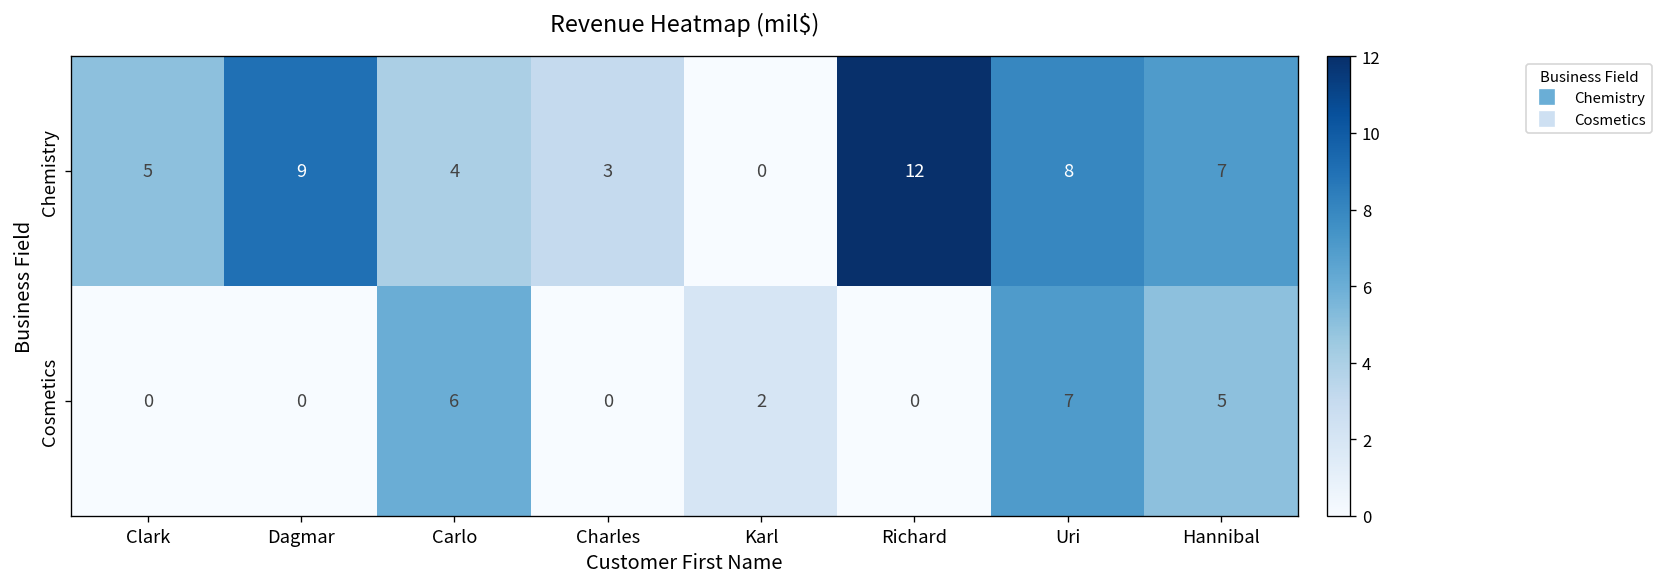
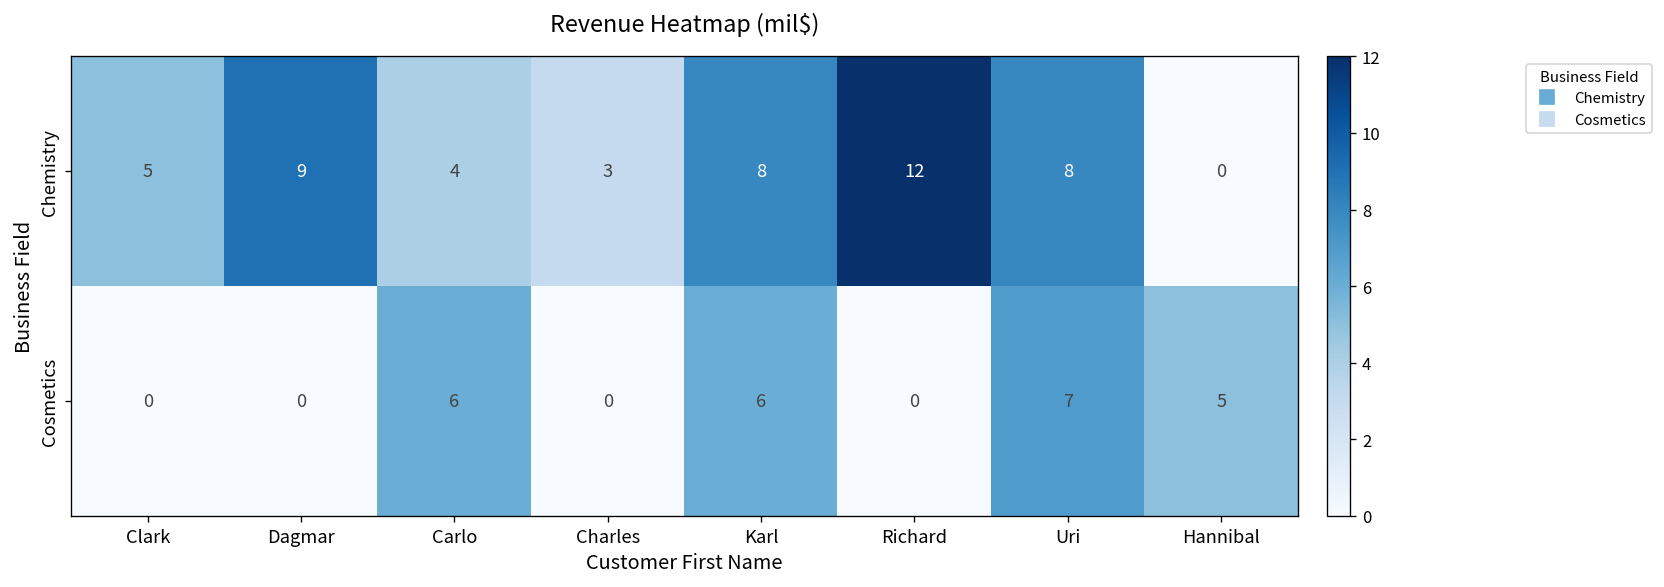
  {
    "Chemistry": {
      "Clark": 5,
      "Dagmar": 9,
      "Carlo": 4,
      "Charles": 3,
-     "Karl": 0,
+     "Karl": 8,
      "Richard": 12,
      "Uri": 8,
-     "Hannibal": 7
+     "Hannibal": 0
    },
    "Cosmetics": {
      "Clark": 0,
      "Dagmar": 0,
      "Carlo": 6,
      "Charles": 0,
-     "Karl": 2,
+     "Karl": 6,
      "Richard": 0,
      "Uri": 7,
      "Hannibal": 5
    }
  }
